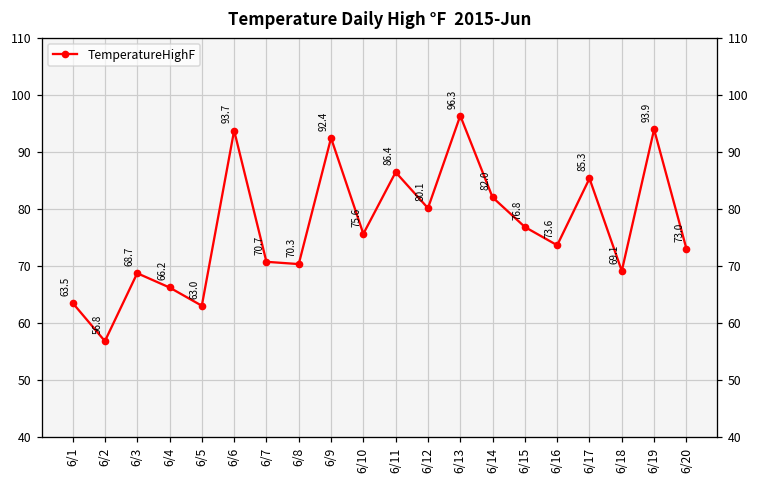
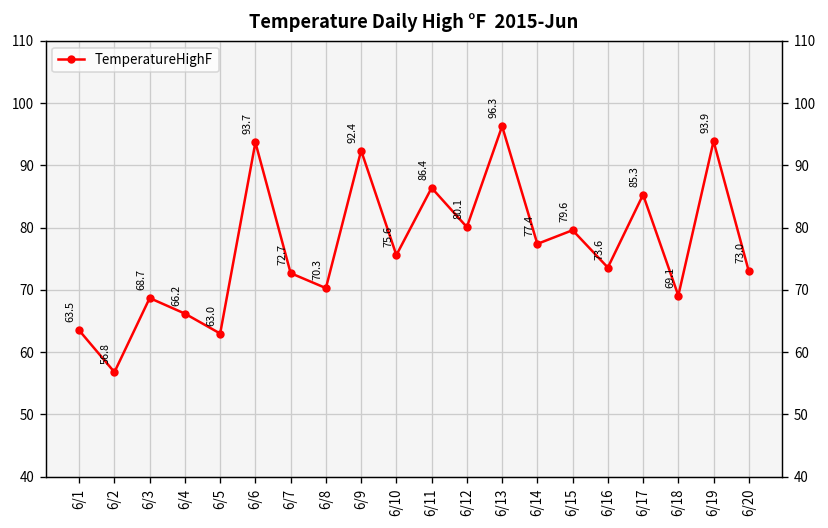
  {
    "6/1": 63.5,
    "6/2": 56.8,
    "6/3": 68.7,
    "6/4": 66.2,
    "6/5": 63.0,
    "6/6": 93.7,
-   "6/7": 70.7,
+   "6/7": 72.7,
    "6/8": 70.3,
    "6/9": 92.4,
    "6/10": 75.6,
    "6/11": 86.4,
    "6/12": 80.1,
    "6/13": 96.3,
-   "6/14": 82.0,
-   "6/15": 76.8,
+   "6/14": 77.4,
+   "6/15": 79.6,
    "6/16": 73.6,
    "6/17": 85.3,
    "6/18": 69.1,
    "6/19": 93.9,
    "6/20": 73.0
  }
